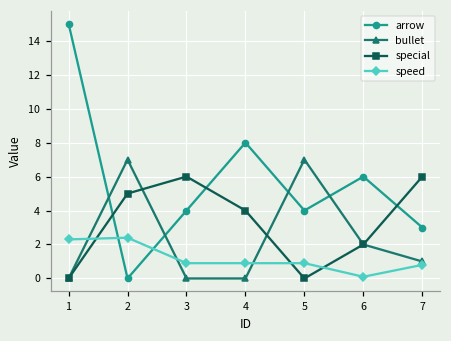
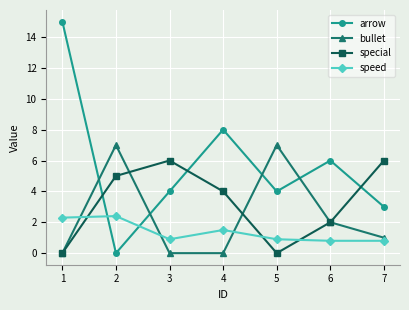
  {
    "speed": {
      "1": 2.3,
      "2": 2.4,
      "3": 0.9,
-     "4": 0.9,
+     "4": 1.5,
      "5": 0.9,
-     "6": 0.1,
+     "6": 0.8,
      "7": 0.8
    }
  }
